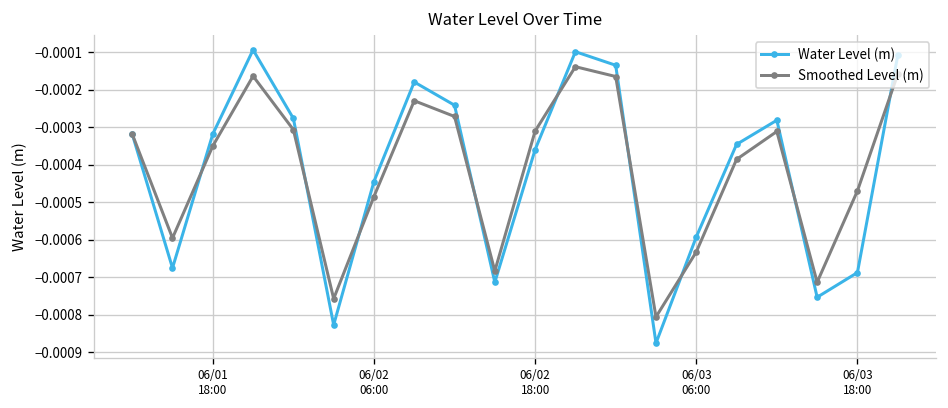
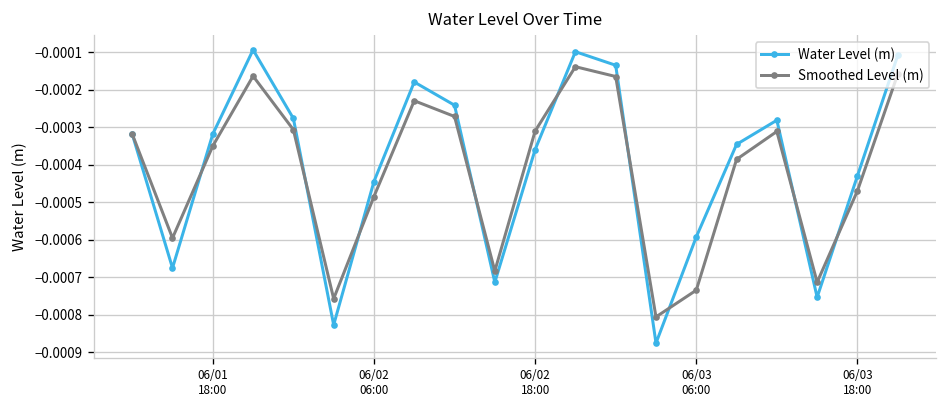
  {
    "Water Level (m)": {
      "06/01 18:00": -0.00032,
      "06/02 06:00": -0.00044,
      "06/02 18:00": -0.00036,
      "06/03 06:00": -0.00059,
-     "06/03 18:00": -0.00069
+     "06/03 18:00": -0.00043
    },
    "Smoothed Level (m)": {
      "06/01 18:00": -0.00035,
      "06/02 06:00": -0.00048,
      "06/02 18:00": -0.00031,
-     "06/03 06:00": -0.00063,
+     "06/03 06:00": -0.00073,
      "06/03 18:00": -0.00047
    }
  }
